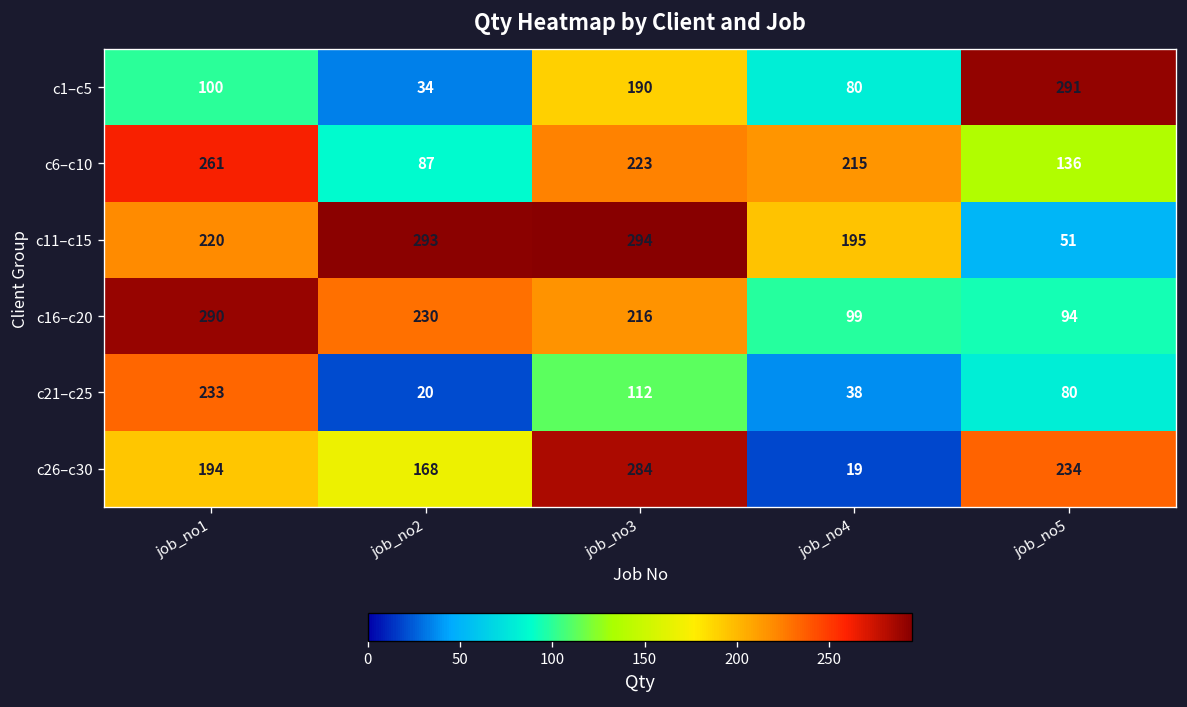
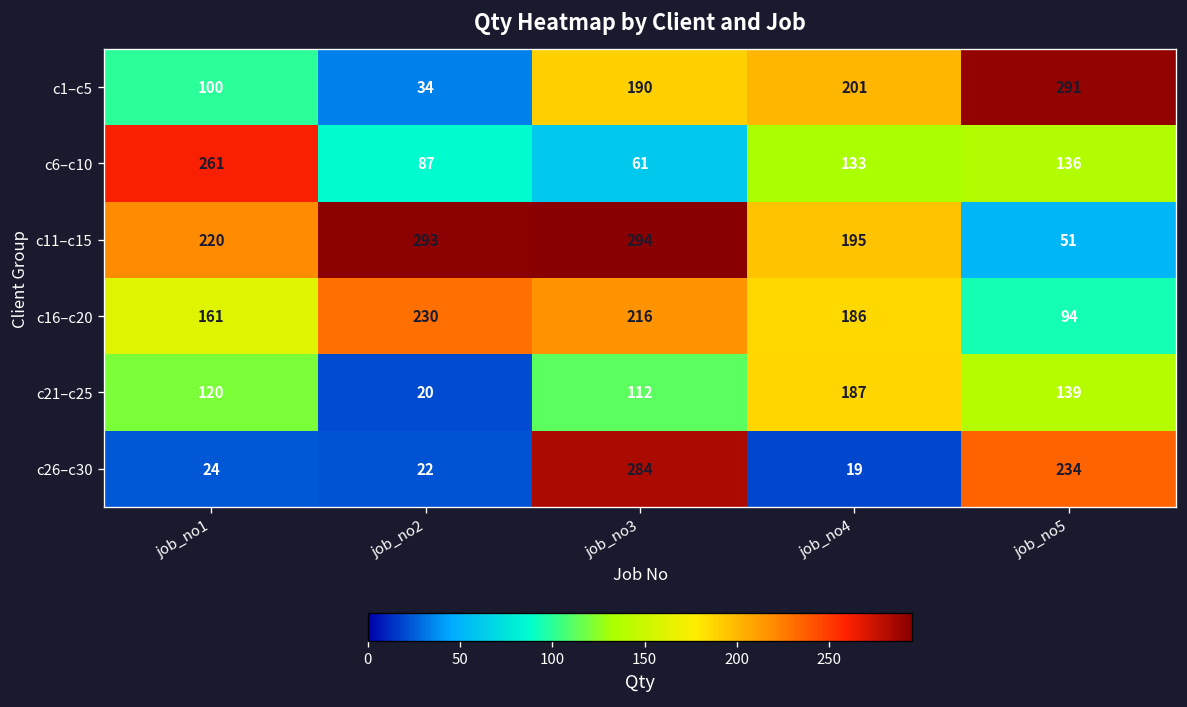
  {
    "c1–c5": {
      "job_no1": 100,
      "job_no2": 34,
      "job_no3": 190,
-     "job_no4": 80,
+     "job_no4": 201,
      "job_no5": 291
    },
    "c6–c10": {
      "job_no1": 261,
      "job_no2": 87,
-     "job_no3": 223,
-     "job_no4": 215,
+     "job_no3": 61,
+     "job_no4": 133,
      "job_no5": 136
    },
    "c11–c15": {
      "job_no1": 220,
      "job_no2": 293,
      "job_no3": 294,
      "job_no4": 195,
      "job_no5": 51
    },
    "c16–c20": {
-     "job_no1": 290,
+     "job_no1": 161,
      "job_no2": 230,
      "job_no3": 216,
-     "job_no4": 99,
+     "job_no4": 186,
      "job_no5": 94
    },
    "c21–c25": {
-     "job_no1": 233,
+     "job_no1": 120,
      "job_no2": 20,
      "job_no3": 112,
-     "job_no4": 38,
-     "job_no5": 80
+     "job_no4": 187,
+     "job_no5": 139
    },
    "c26–c30": {
-     "job_no1": 194,
-     "job_no2": 168,
+     "job_no1": 24,
+     "job_no2": 22,
      "job_no3": 284,
      "job_no4": 19,
      "job_no5": 234
    }
  }
